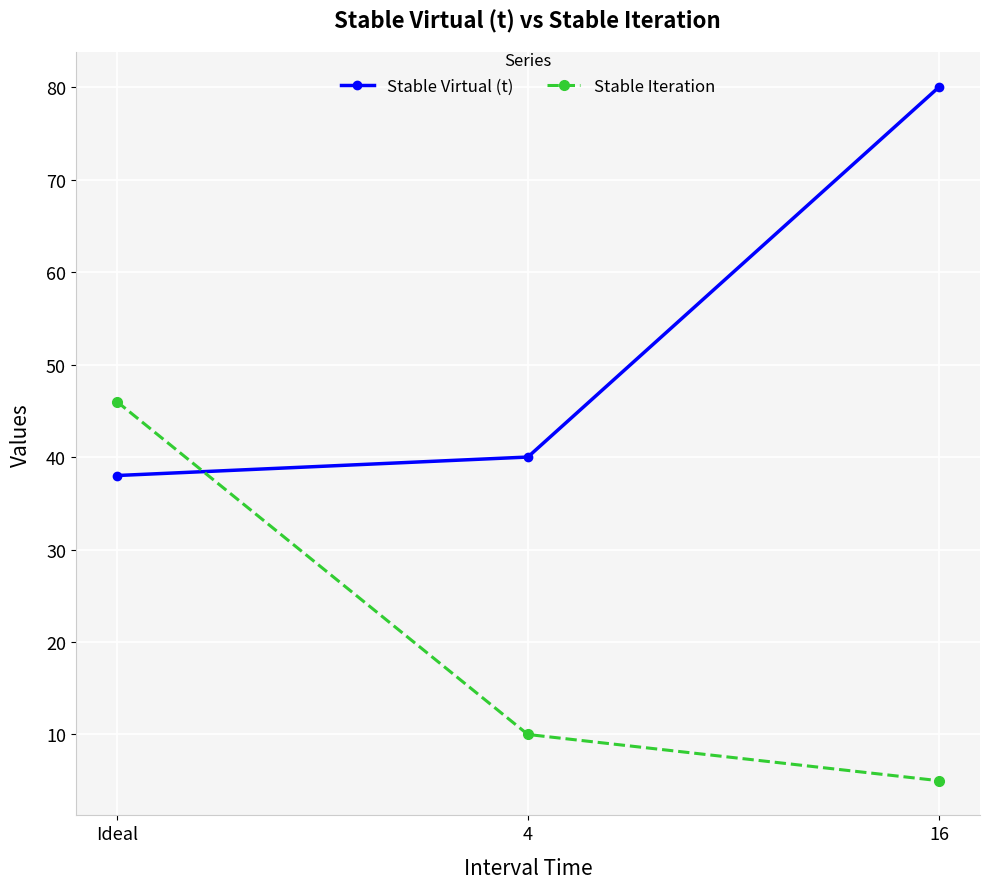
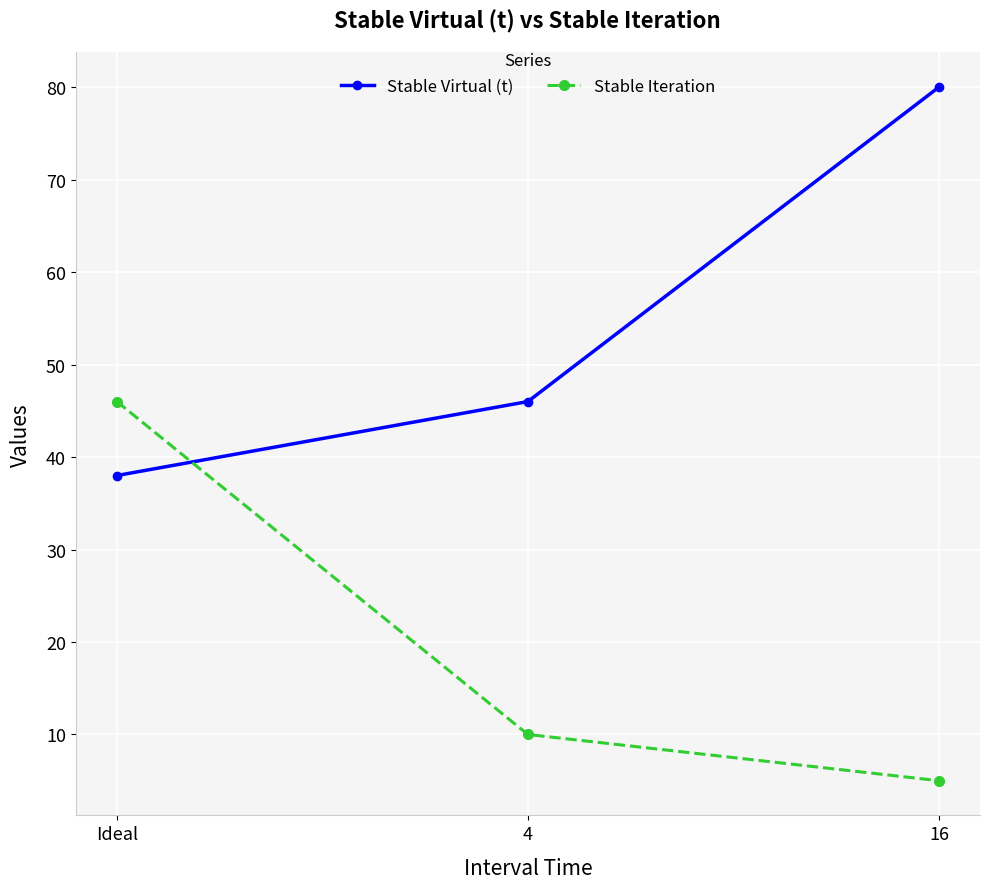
  {
    "Stable Virtual (t)": {
      "Ideal": 38,
-     "4": 40,
+     "4": 46,
      "16": 80
    },
    "Stable Iteration": {
      "Ideal": 46,
      "4": 10,
      "16": 5
    }
  }
